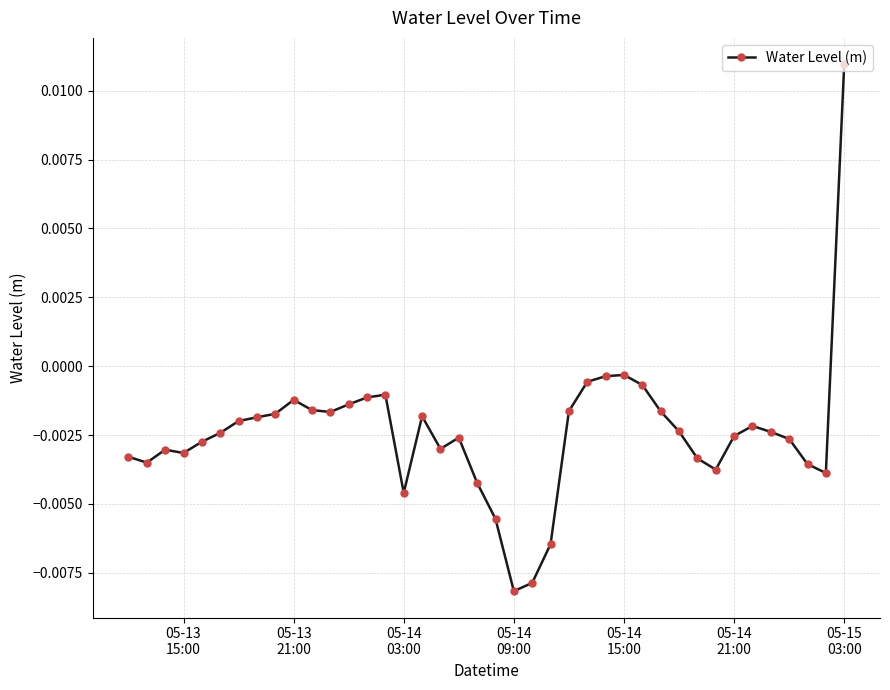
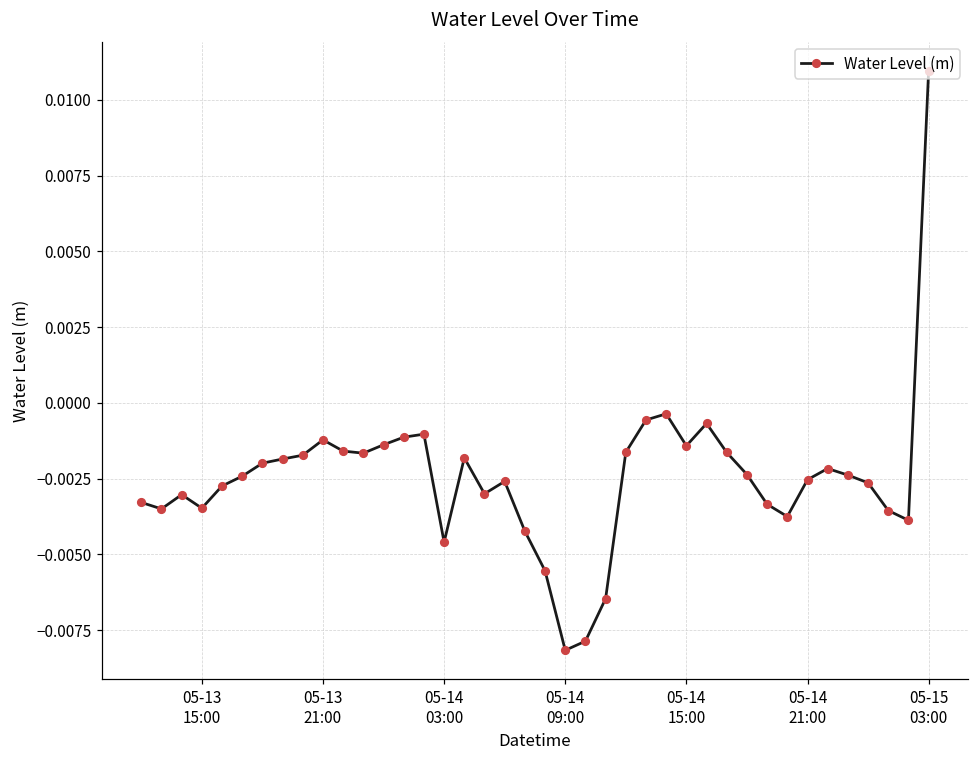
  {
-   "05-13 15:00": -0.0032,
+   "05-13 15:00": -0.0035,
    "05-13 21:00": -0.0012,
    "05-14 03:00": -0.0046,
    "05-14 09:00": -0.0082,
-   "05-14 15:00": -0.0003,
+   "05-14 15:00": -0.0014,
    "05-14 21:00": -0.0025
  }
